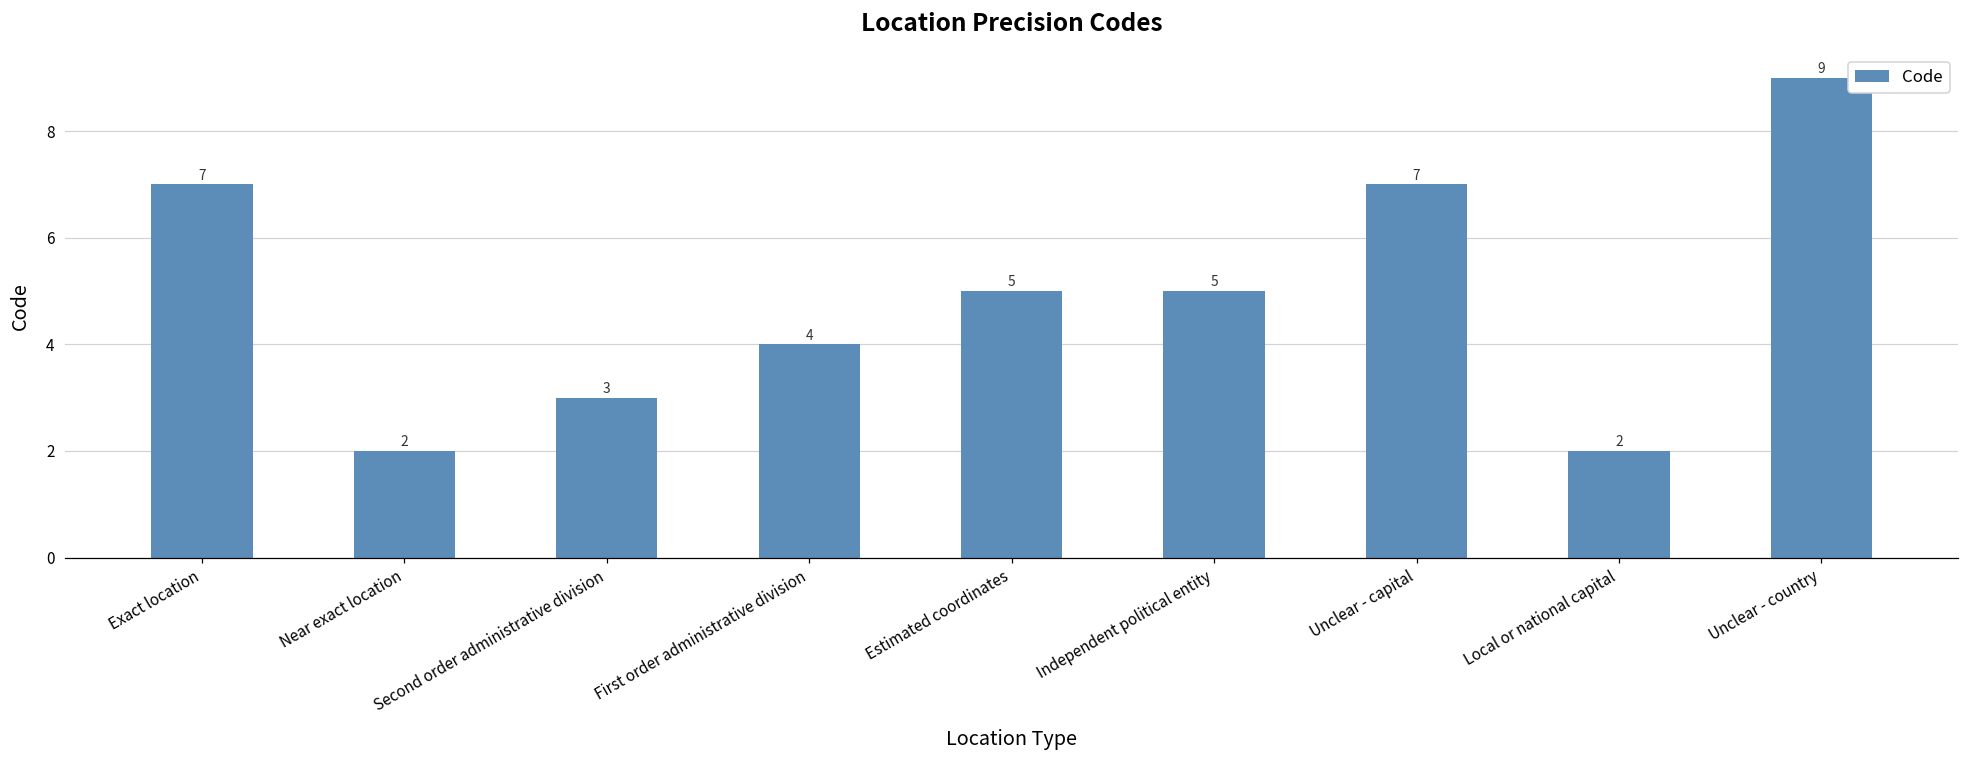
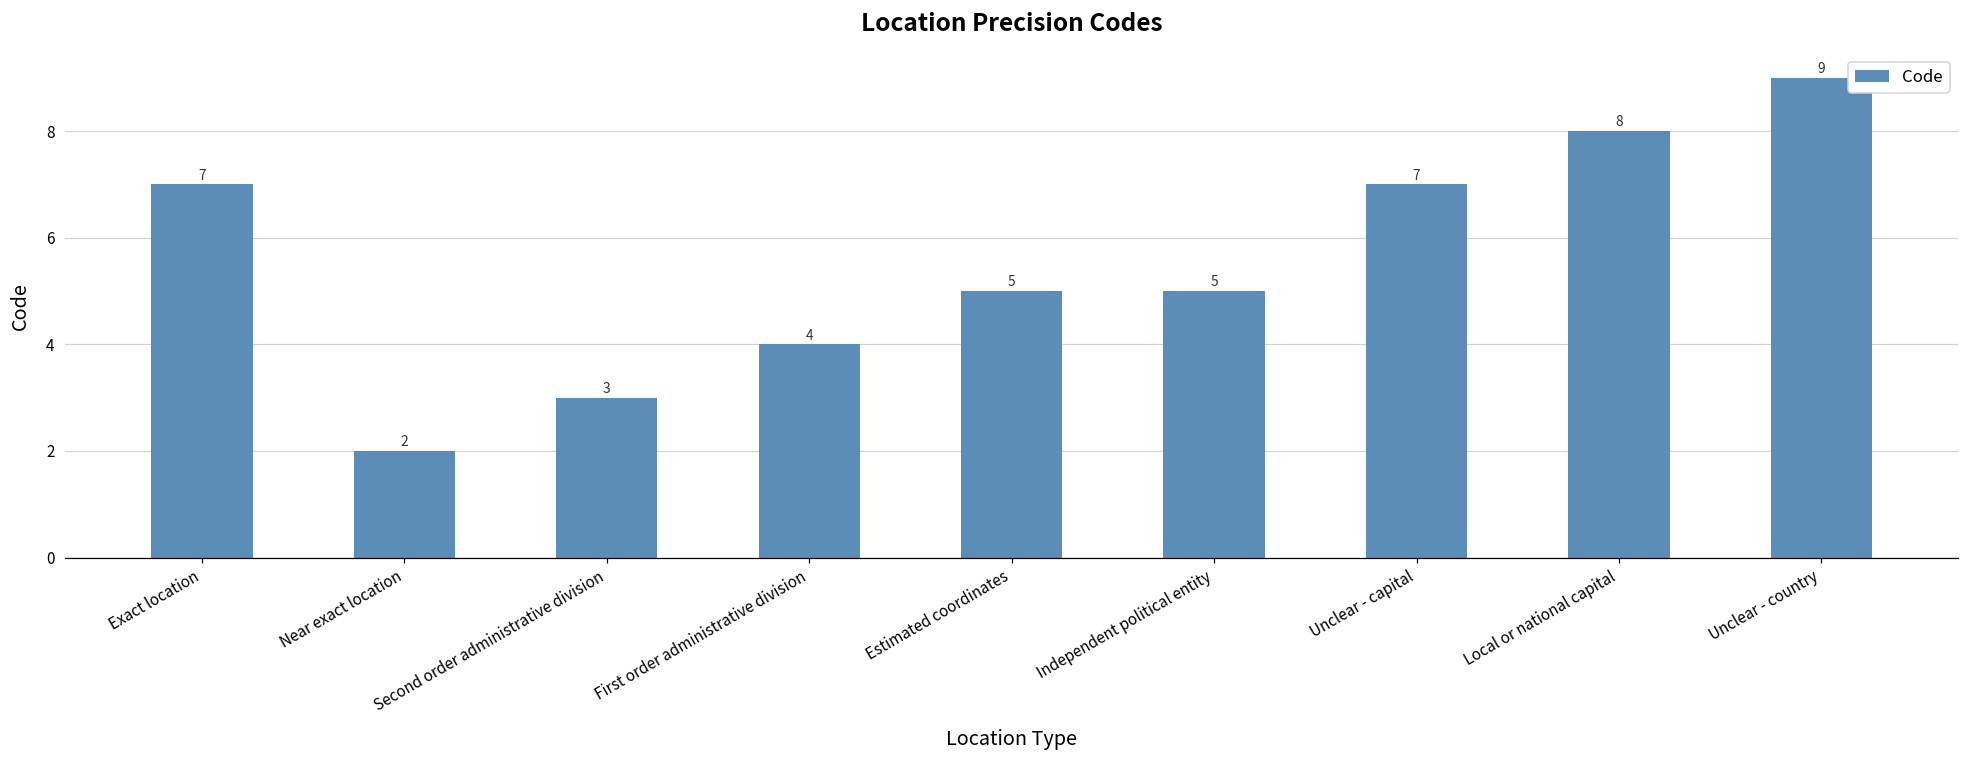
  {
    "Exact location": 7,
    "Near exact location": 2,
    "Second order administrative division": 3,
    "First order administrative division": 4,
    "Estimated coordinates": 5,
    "Independent political entity": 5,
    "Unclear - capital": 7,
-   "Local or national capital": 2,
+   "Local or national capital": 8,
    "Unclear - country": 9
  }
